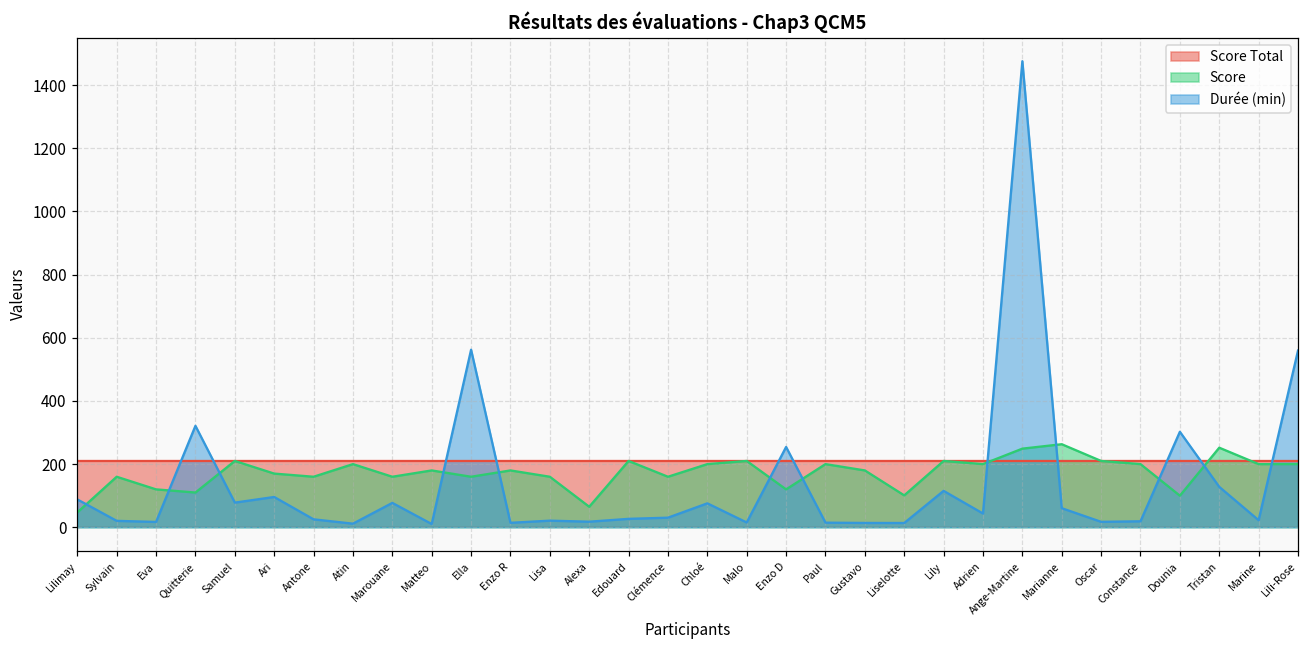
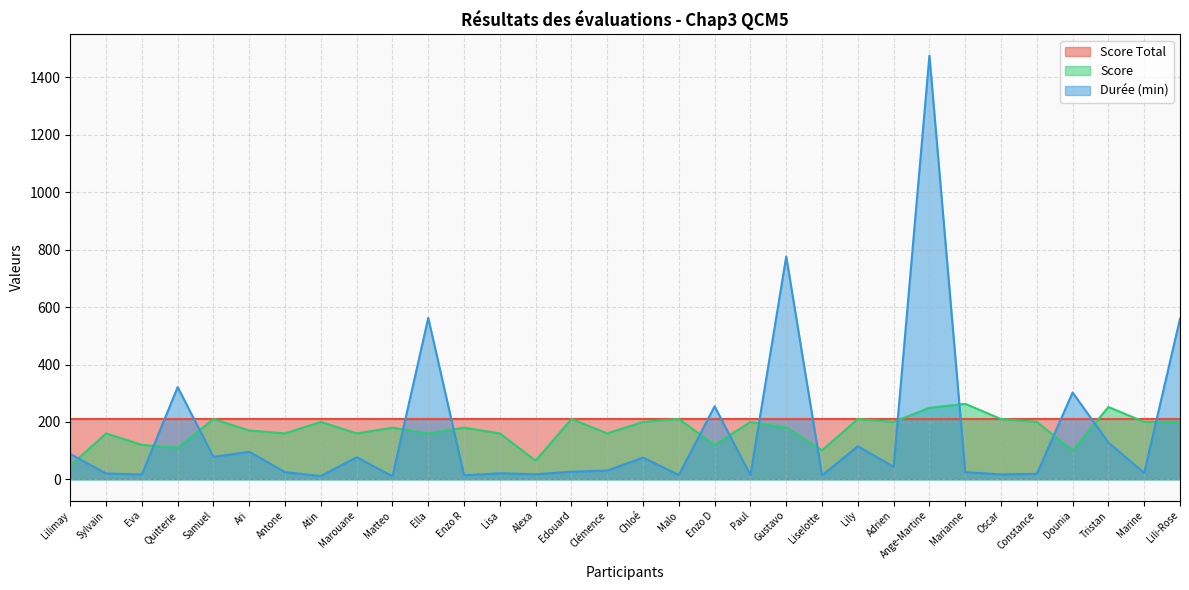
  {
    "Score Total": {
      "Lilimay": 210,
      "Sylvain": 210,
      "Eva": 210,
      "Quitterie": 210,
      "Ari": 210,
      "Antone": 210,
      "Atin": 210,
      "Marouane": 210,
      "Matteo": 210,
      "Ella": 210,
      "Enzo R": 210,
      "Lisa": 210,
      "Alexa": 210,
      "Clémence": 210,
      "Chloé": 210,
      "Enzo D": 210,
      "Paul": 210,
      "Gustavo": 210,
      "Liselotte": 210,
      "Adrien": 210,
      "Ange-Martine": 210,
      "Marianne": 210,
      "Constance": 210,
      "Dounia": 210,
      "Tristan": 210,
      "Marine": 210,
      "Lili-Rose": 210
    },
    "Score": {
      "Lilimay": 50,
      "Sylvain": 160,
      "Eva": 120,
      "Quitterie": 110,
      "Ari": 170,
      "Antone": 160,
      "Atin": 200,
      "Marouane": 160,
      "Matteo": 180,
      "Ella": 160,
      "Enzo R": 180,
      "Lisa": 160,
      "Alexa": 70,
      "Clémence": 160,
      "Chloé": 200,
      "Enzo D": 120,
      "Paul": 200,
      "Gustavo": 180,
      "Liselotte": 100,
      "Adrien": 200,
      "Ange-Martine": 250,
      "Marianne": 260,
      "Constance": 200,
      "Dounia": 100,
      "Tristan": 250,
      "Marine": 200,
      "Lili-Rose": 200
    },
    "Durée (min)": {
      "Lilimay": 90,
      "Sylvain": 20,
      "Eva": 20,
      "Quitterie": 320,
      "Samuel": 80,
      "Ari": 100,
      "Antone": 30,
      "Atin": 10,
      "Marouane": 80,
      "Matteo": 10,
      "Ella": 560,
      "Enzo R": 10,
      "Lisa": 20,
      "Alexa": 20,
      "Edouard": 30,
      "Clémence": 30,
      "Chloé": 80,
      "Malo": 20,
      "Enzo D": 250,
      "Paul": 10,
-     "Gustavo": 10,
+     "Gustavo": 780,
      "Liselotte": 10,
      "Lily": 120,
      "Adrien": 40,
      "Ange-Martine": 1480,
-     "Marianne": 60,
+     "Marianne": 20,
      "Oscar": 20,
      "Constance": 20,
      "Dounia": 300,
      "Tristan": 130,
      "Marine": 20,
      "Lili-Rose": 560
    }
  }
